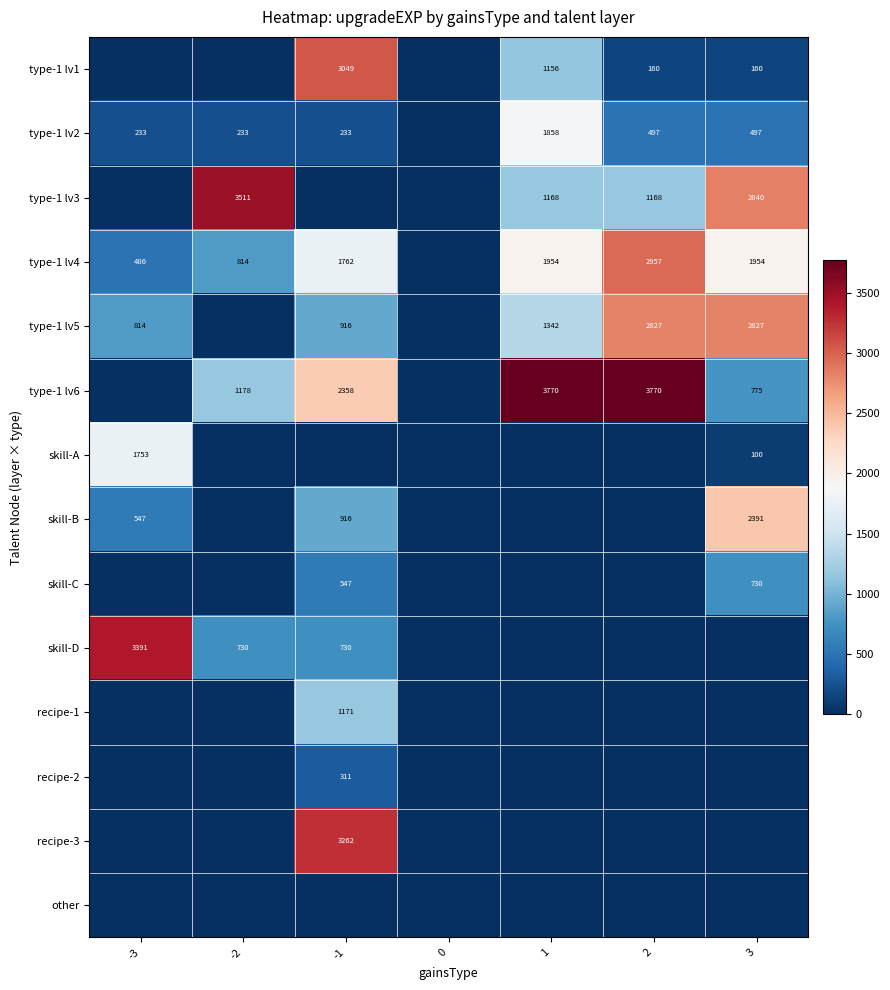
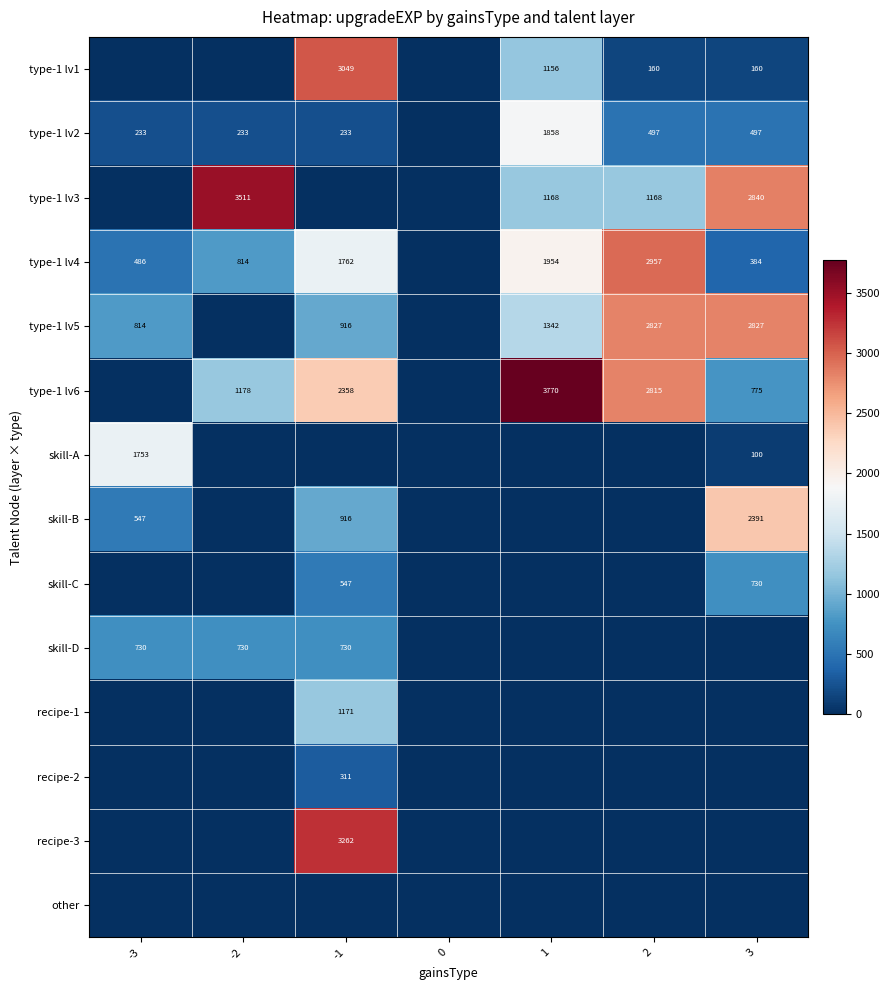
  {
    "type-1 lv1": {
      "-1": 3049,
      "1": 1156,
      "2": 160,
      "3": 160
    },
    "type-1 lv2": {
      "-3": 233,
      "-2": 233,
      "-1": 233,
      "1": 1858,
      "2": 497,
      "3": 497
    },
    "type-1 lv3": {
      "-2": 3511,
      "1": 1168,
      "2": 1168,
      "3": 2840
    },
    "type-1 lv4": {
      "-3": 486,
      "-2": 814,
      "-1": 1762,
      "1": 1954,
      "2": 2957,
-     "3": 1954
+     "3": 384
    },
    "type-1 lv5": {
      "-3": 814,
      "-1": 916,
      "1": 1342,
      "2": 2827,
      "3": 2827
    },
    "type-1 lv6": {
      "-2": 1178,
      "-1": 2358,
      "1": 3770,
-     "2": 3770,
+     "2": 2815,
      "3": 775
    },
    "skill-A": {
      "-3": 1753,
      "3": 100
    },
    "skill-B": {
      "-3": 547,
      "-1": 916,
      "3": 2391
    },
    "skill-C": {
      "-1": 547,
      "3": 730
    },
    "skill-D": {
-     "-3": 3391,
+     "-3": 730,
      "-2": 730,
      "-1": 730
    },
    "recipe-1": {
      "-1": 1171
    },
    "recipe-2": {
      "-1": 311
    },
    "recipe-3": {
      "-1": 3262
    }
  }
